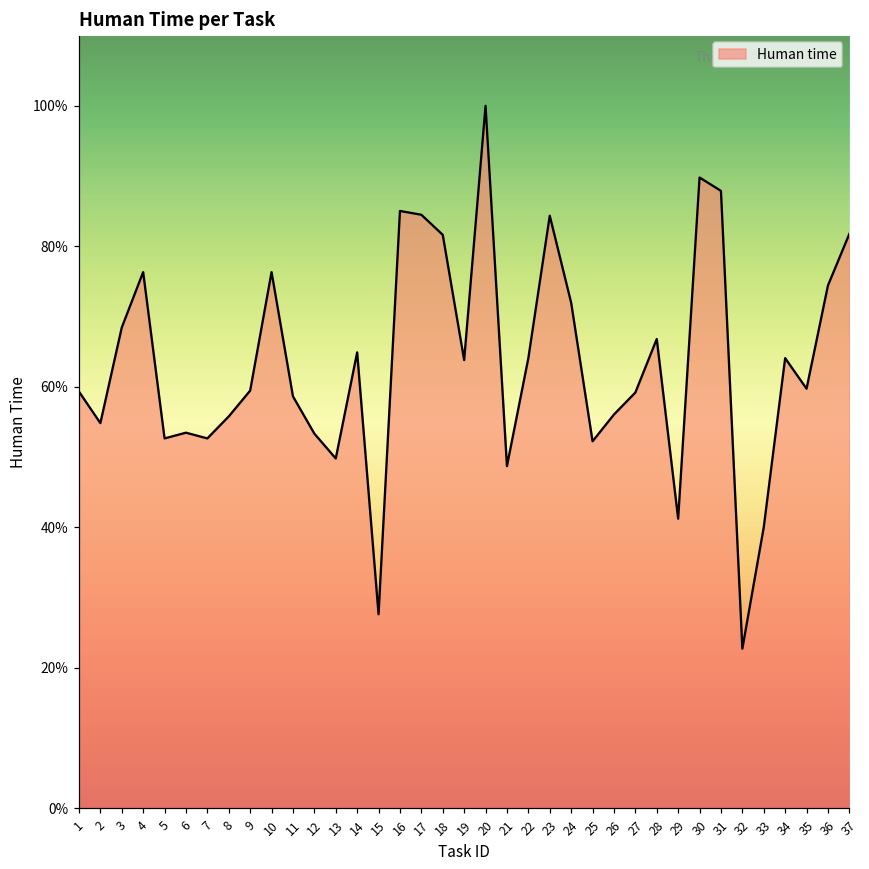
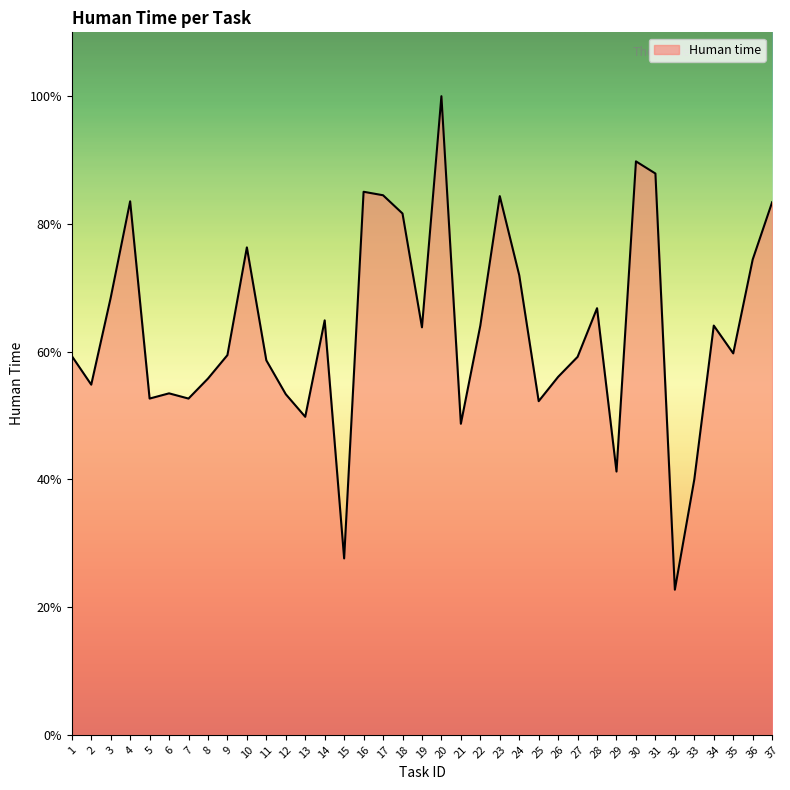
  {
    "1": "59%",
    "2": "55%",
    "3": "68%",
-   "4": "76%",
+   "4": "84%",
    "5": "53%",
    "6": "53%",
    "7": "53%",
    "8": "56%",
    "9": "59%",
    "10": "76%",
    "11": "59%",
    "12": "53%",
    "13": "50%",
    "14": "65%",
    "15": "28%",
    "16": "85%",
    "17": "84%",
    "18": "82%",
    "19": "64%",
    "20": "100%",
    "21": "49%",
    "22": "64%",
    "23": "84%",
    "24": "72%",
    "25": "52%",
    "26": "56%",
    "27": "59%",
    "28": "67%",
    "29": "41%",
    "30": "90%",
    "31": "88%",
    "32": "23%",
    "33": "40%",
    "34": "64%",
    "35": "60%",
    "36": "74%",
-   "37": "82%"
+   "37": "83%"
  }
